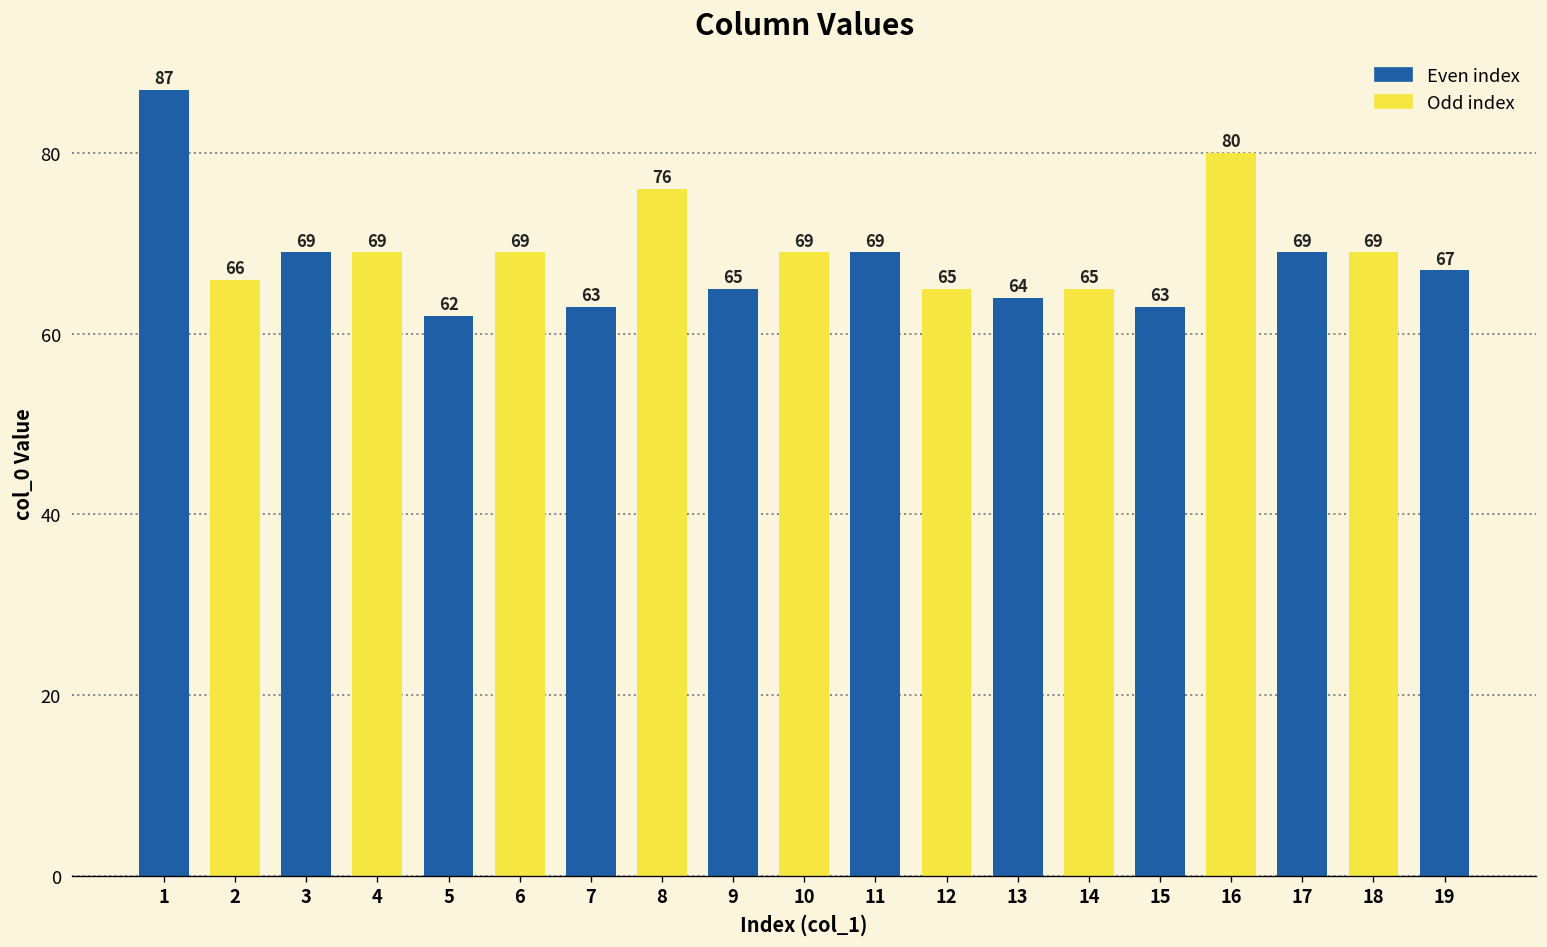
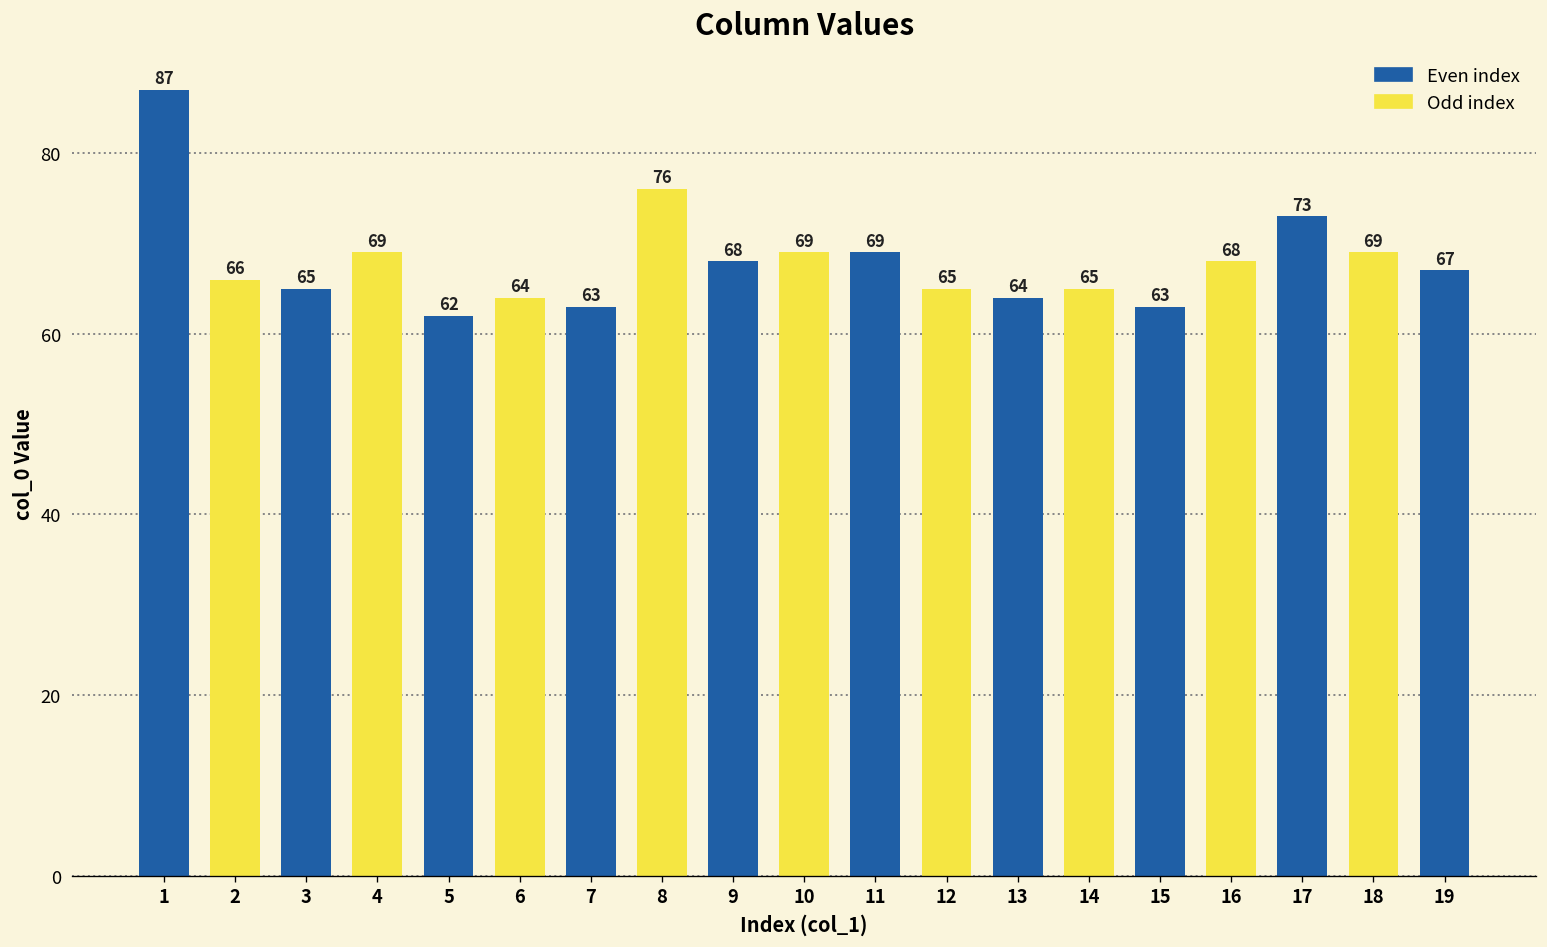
  {
    "1": 87,
    "2": 66,
-   "3": 69,
+   "3": 65,
    "4": 69,
    "5": 62,
-   "6": 69,
+   "6": 64,
    "7": 63,
    "8": 76,
-   "9": 65,
+   "9": 68,
    "10": 69,
    "11": 69,
    "12": 65,
    "13": 64,
    "14": 65,
    "15": 63,
-   "16": 80,
-   "17": 69,
+   "16": 68,
+   "17": 73,
    "18": 69,
    "19": 67
  }
